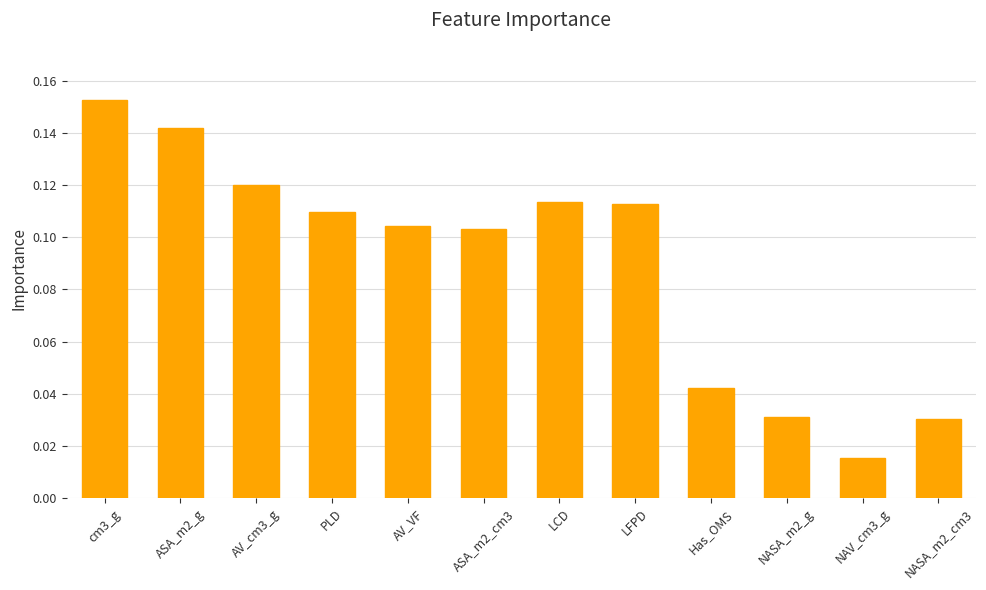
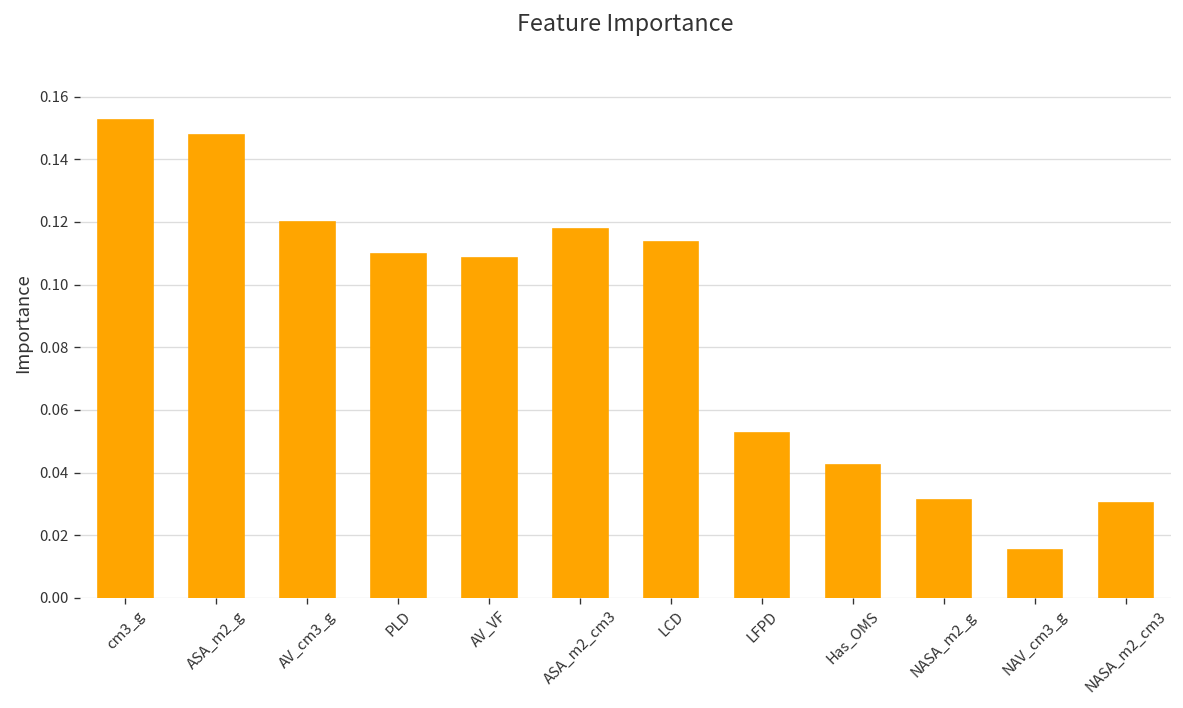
  {
    "cm3_g": 0.153,
-   "ASA_m2_g": 0.142,
+   "ASA_m2_g": 0.148,
    "AV_cm3_g": 0.120,
    "PLD": 0.110,
-   "AV_VF": 0.104,
-   "ASA_m2_cm3": 0.103,
+   "AV_VF": 0.108,
+   "ASA_m2_cm3": 0.118,
    "LCD": 0.114,
-   "LFPD": 0.113,
+   "LFPD": 0.053,
    "Has_OMS": 0.042,
    "NASA_m2_g": 0.031,
    "NAV_cm3_g": 0.015,
    "NASA_m2_cm3": 0.030
  }
